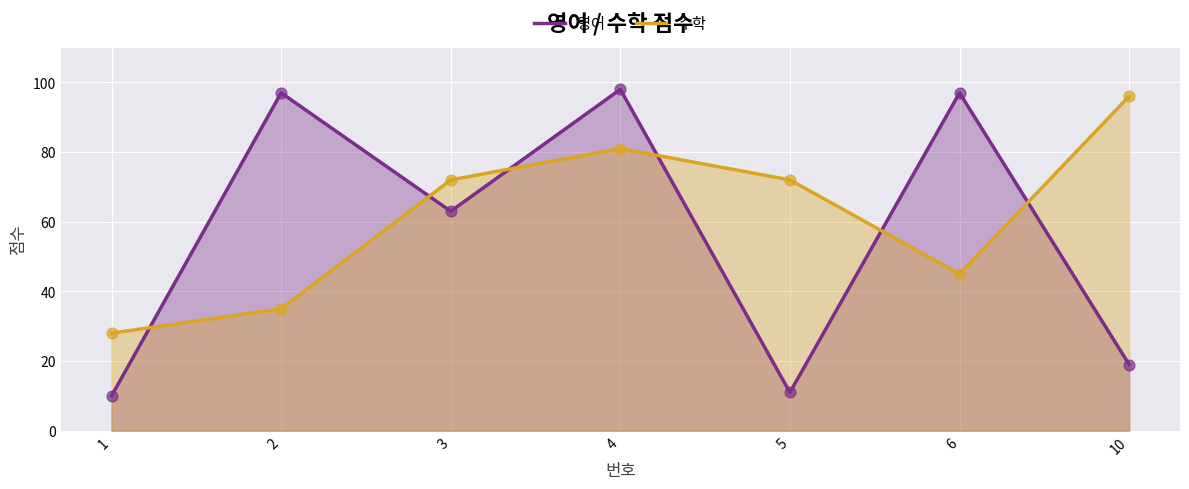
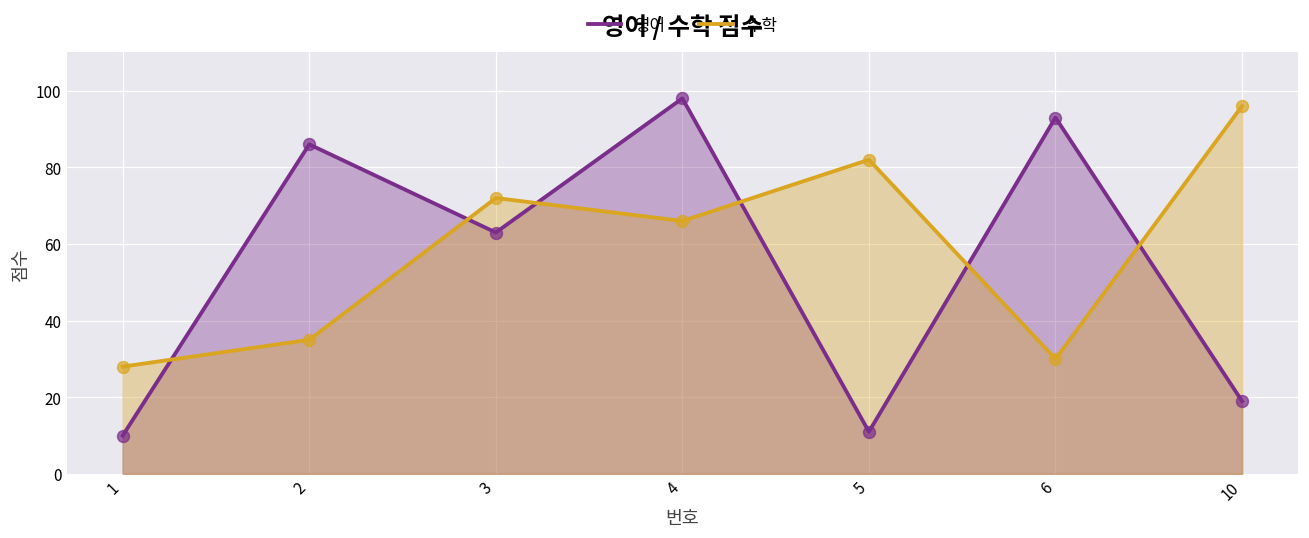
  {
    "영어": {
      "1": 10,
-     "2": 97,
+     "2": 86,
      "3": 63,
      "4": 98,
      "5": 11,
-     "6": 97,
+     "6": 93,
      "10": 19
    },
    "수학": {
      "1": 28,
      "2": 35,
      "3": 72,
-     "4": 81,
-     "5": 72,
-     "6": 45,
+     "4": 66,
+     "5": 82,
+     "6": 30,
      "10": 96
    }
  }
